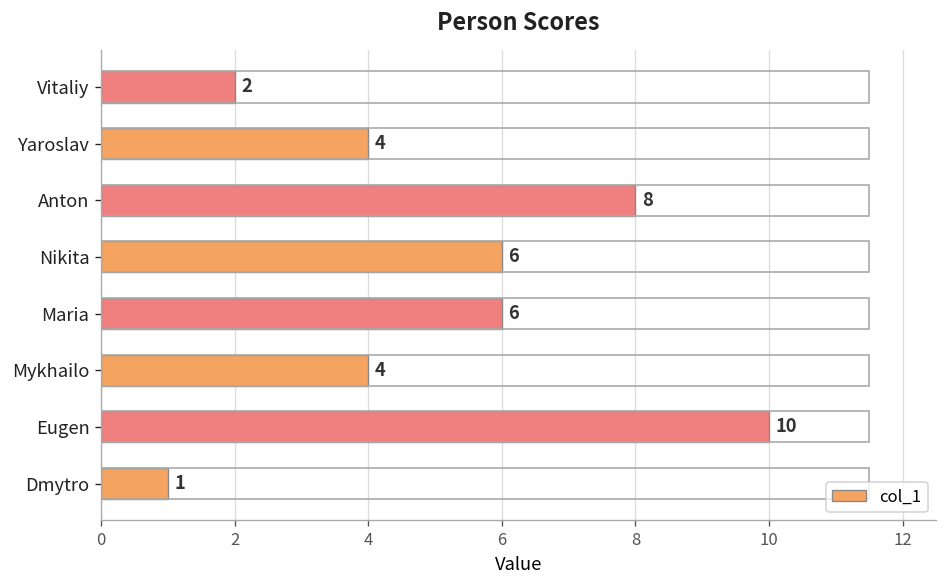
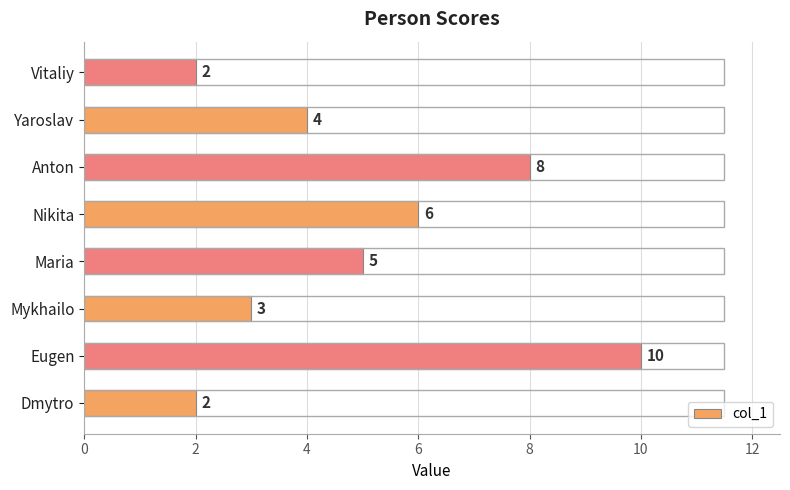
  {
    "Vitaliy": 2,
    "Yaroslav": 4,
    "Anton": 8,
    "Nikita": 6,
-   "Maria": 6,
-   "Mykhailo": 4,
+   "Maria": 5,
+   "Mykhailo": 3,
    "Eugen": 10,
-   "Dmytro": 1
+   "Dmytro": 2
  }
